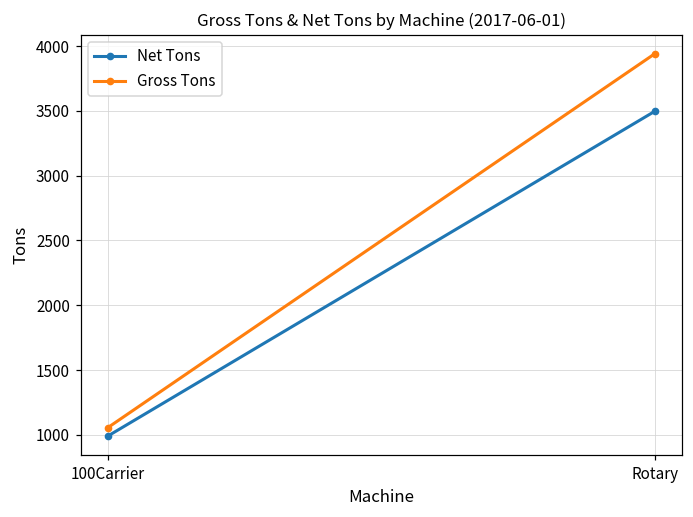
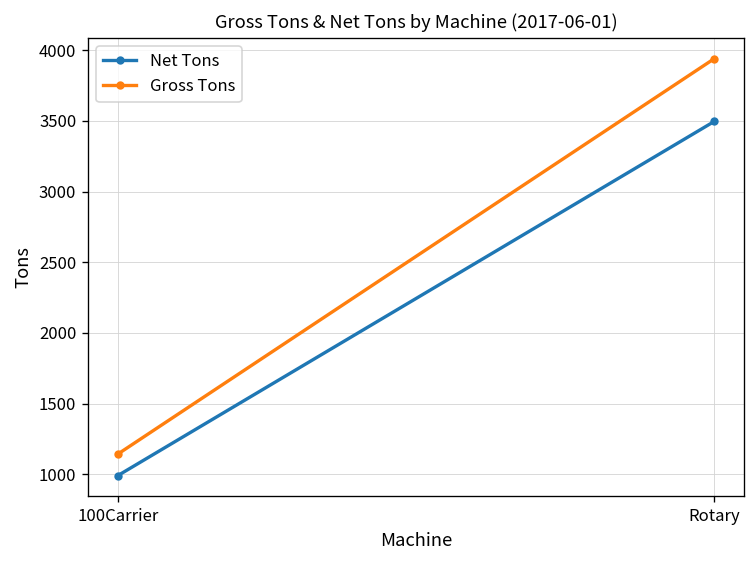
  {
    "Net Tons": {
      "100Carrier": 990,
      "Rotary": 3500
    },
    "Gross Tons": {
-     "100Carrier": 1060,
+     "100Carrier": 1140,
      "Rotary": 3940
    }
  }
